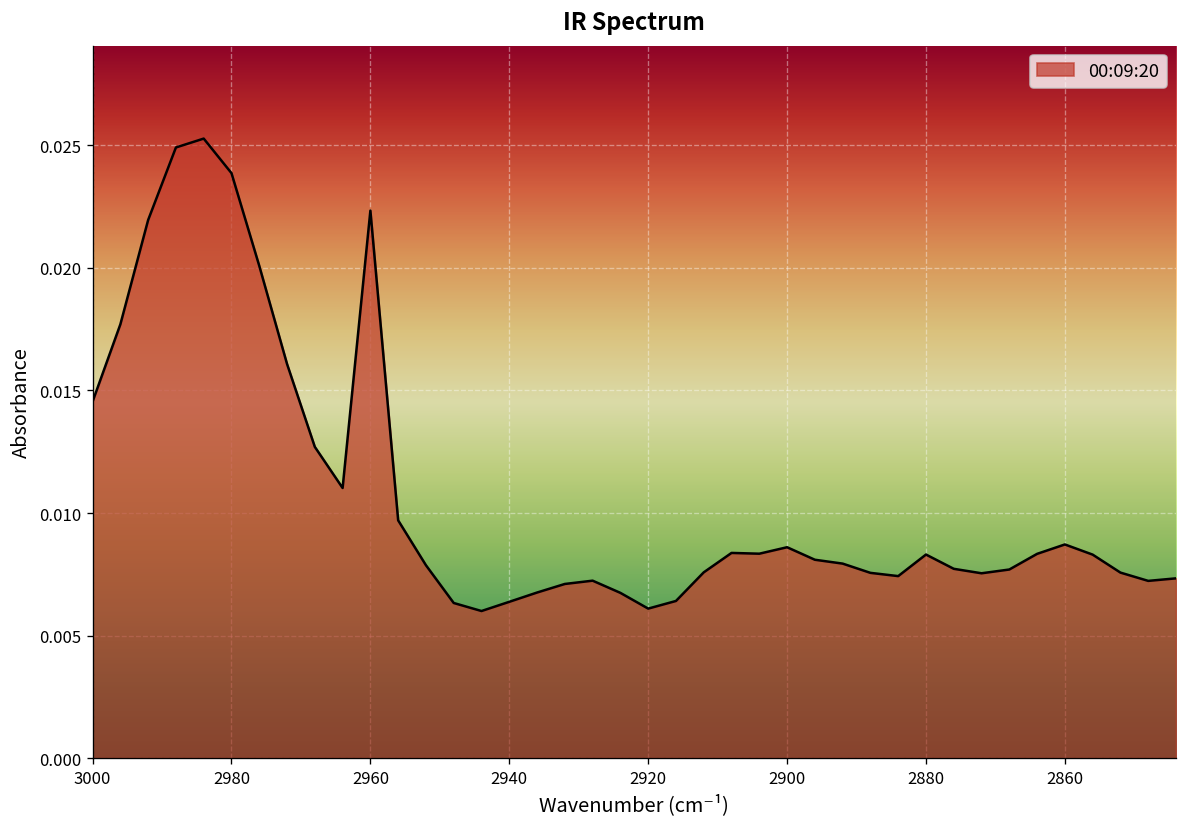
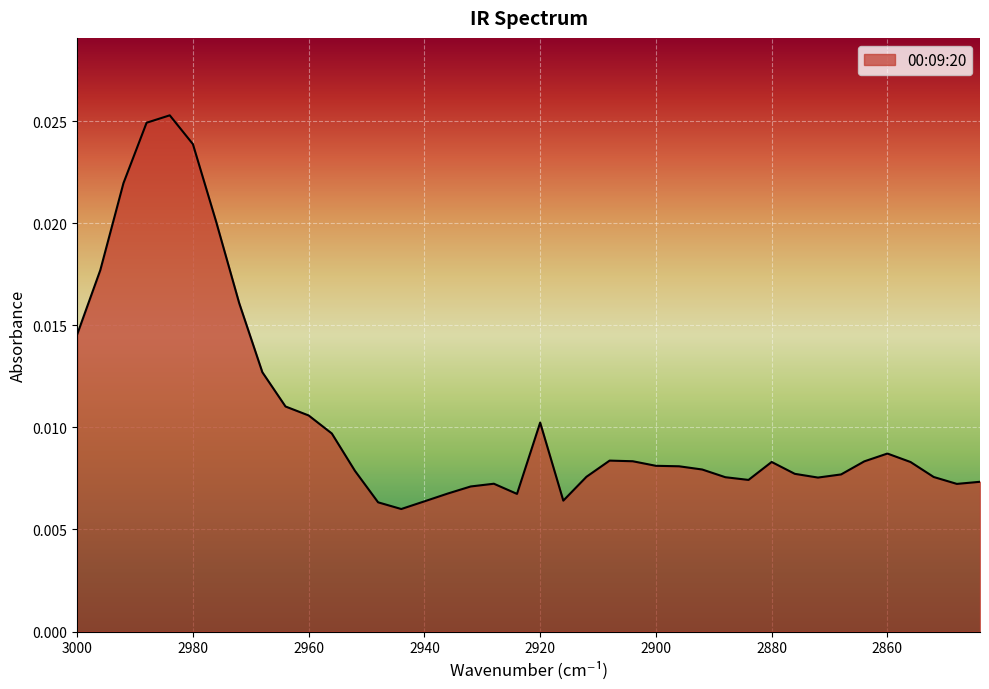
  {
    "3000": 0.0145,
    "2980": 0.0239,
-   "2960": 0.0223,
+   "2960": 0.0106,
    "2940": 0.0064,
-   "2920": 0.0061,
-   "2900": 0.0086,
+   "2920": 0.0102,
+   "2900": 0.0081,
    "2880": 0.0083,
    "2860": 0.0087
  }
